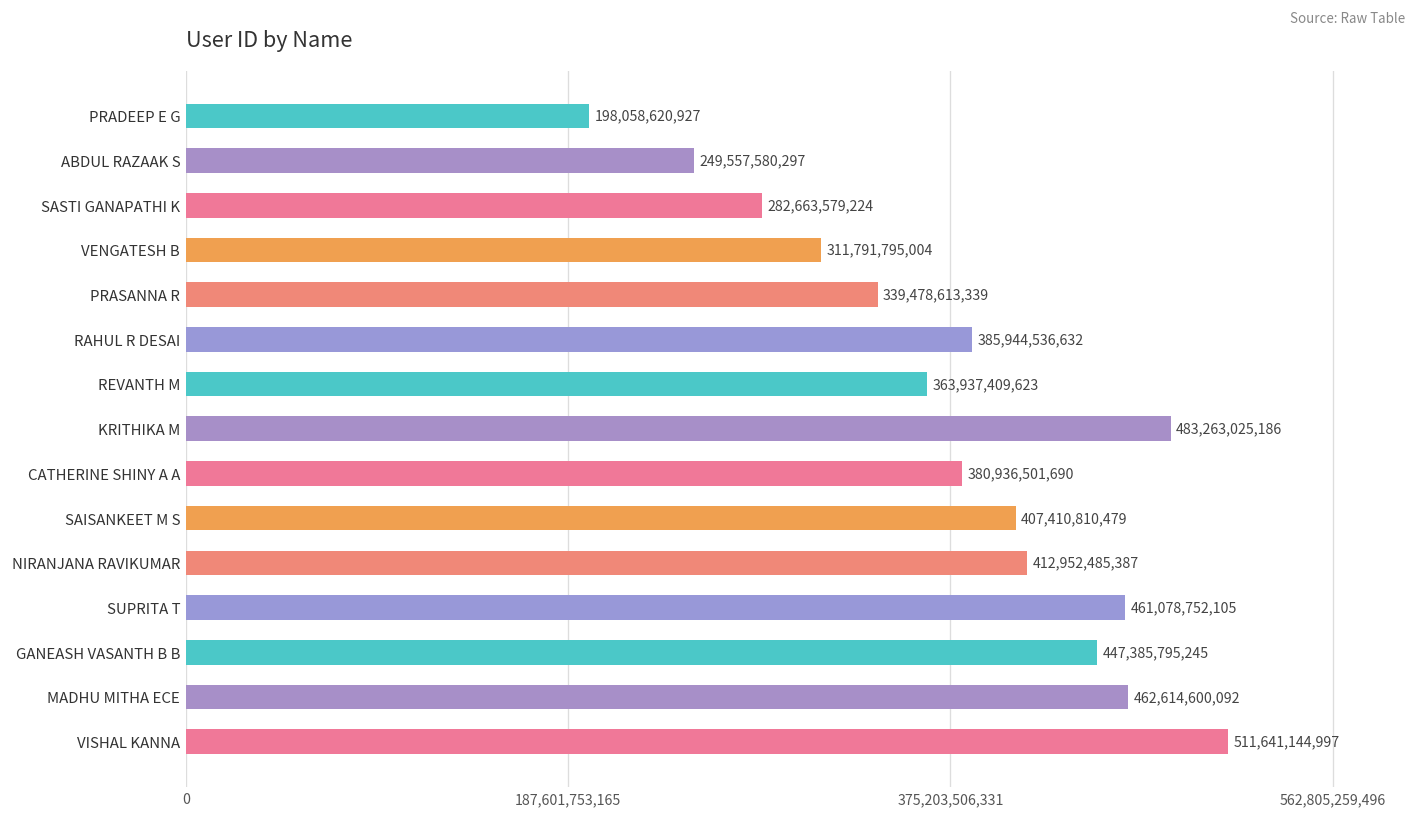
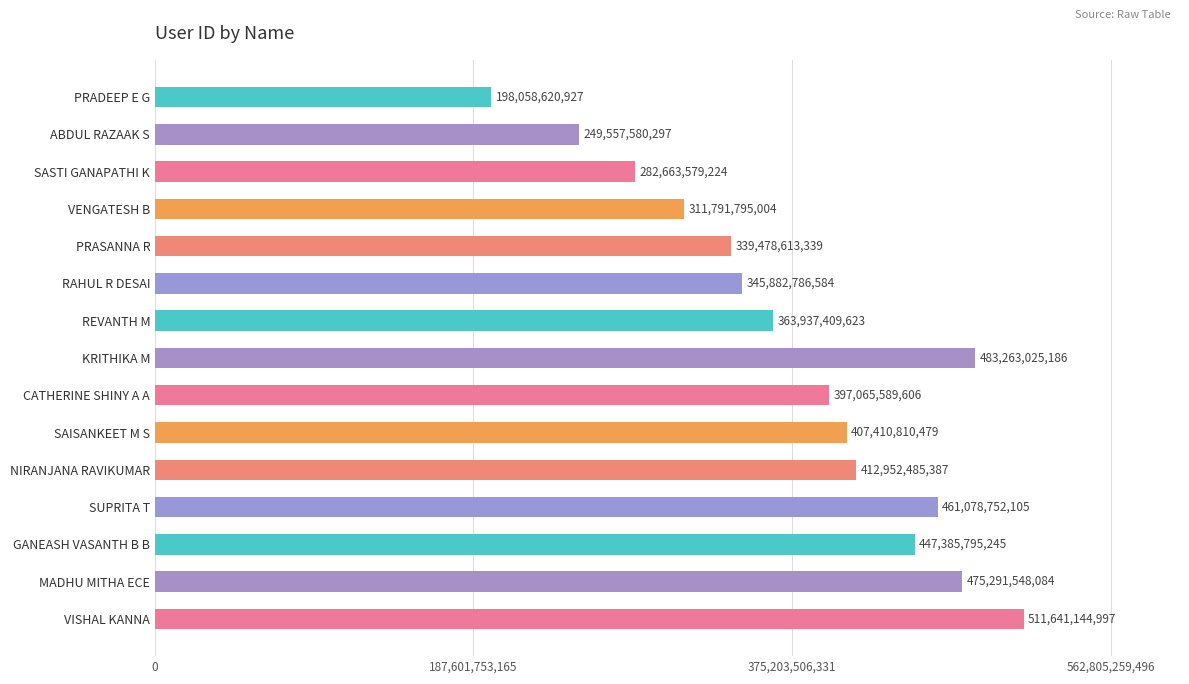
  {
    "PRADEEP E G": "198,058,620,927",
    "ABDUL RAZAAK S": "249,557,580,297",
    "SASTI GANAPATHI K": "282,663,579,224",
    "VENGATESH B": "311,791,795,004",
    "PRASANNA R": "339,478,613,339",
-   "RAHUL R DESAI": "385,944,536,632",
+   "RAHUL R DESAI": "345,882,786,584",
    "REVANTH M": "363,937,409,623",
    "KRITHIKA M": "483,263,025,186",
-   "CATHERINE SHINY A A": "380,936,501,690",
+   "CATHERINE SHINY A A": "397,065,589,606",
    "SAISANKEET M S": "407,410,810,479",
    "NIRANJANA RAVIKUMAR": "412,952,485,387",
    "SUPRITA T": "461,078,752,105",
    "GANEASH VASANTH B B": "447,385,795,245",
-   "MADHU MITHA ECE": "462,614,600,092",
+   "MADHU MITHA ECE": "475,291,548,084",
    "VISHAL KANNA": "511,641,144,997"
  }
